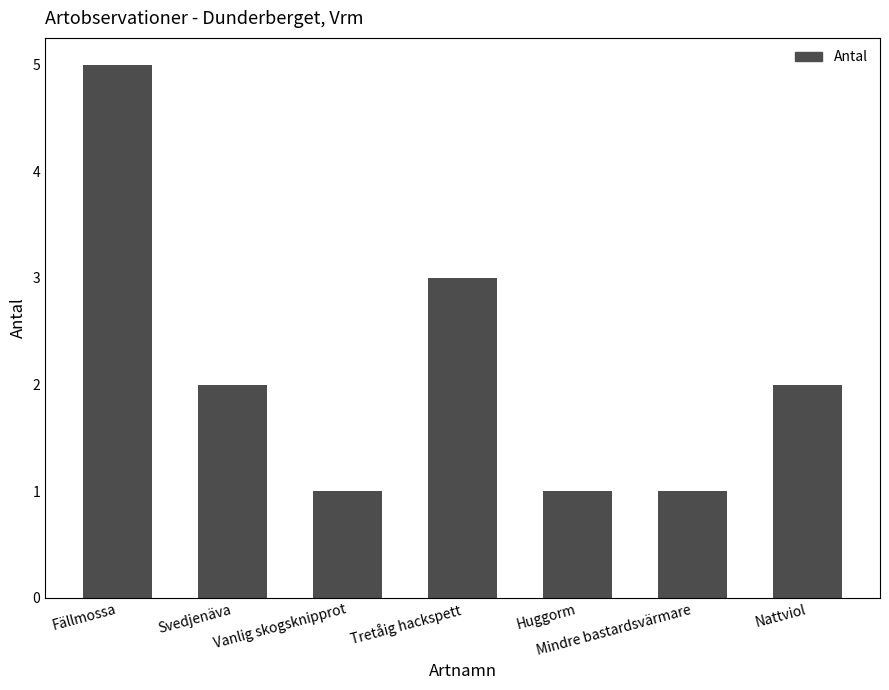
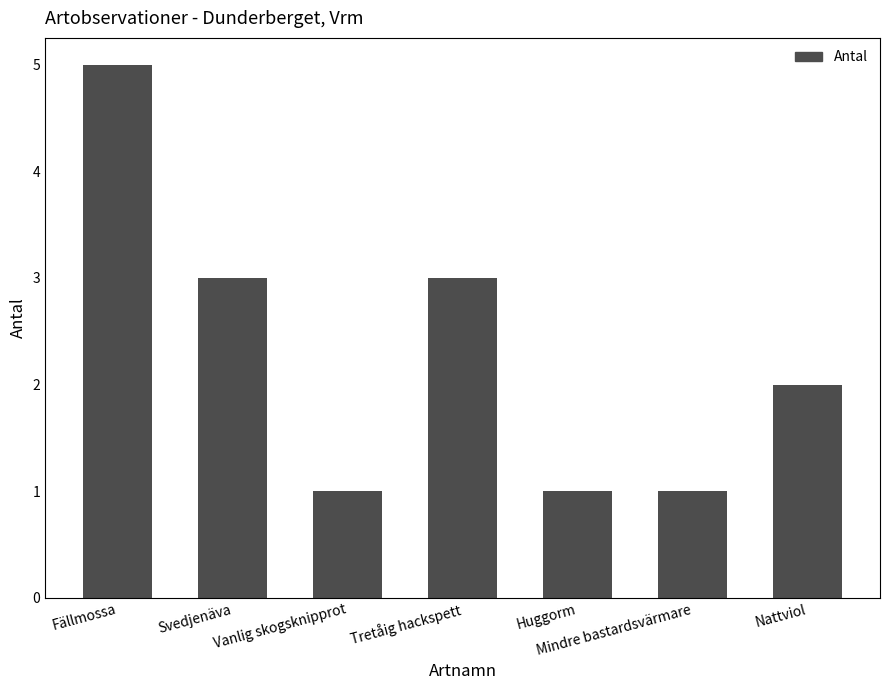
  {
    "Fällmossa": 5,
-   "Svedjenäva": 2,
+   "Svedjenäva": 3,
    "Vanlig skogsknipprot": 1,
    "Tretåig hackspett": 3,
    "Huggorm": 1,
    "Mindre bastardsvärmare": 1,
    "Nattviol": 2
  }
